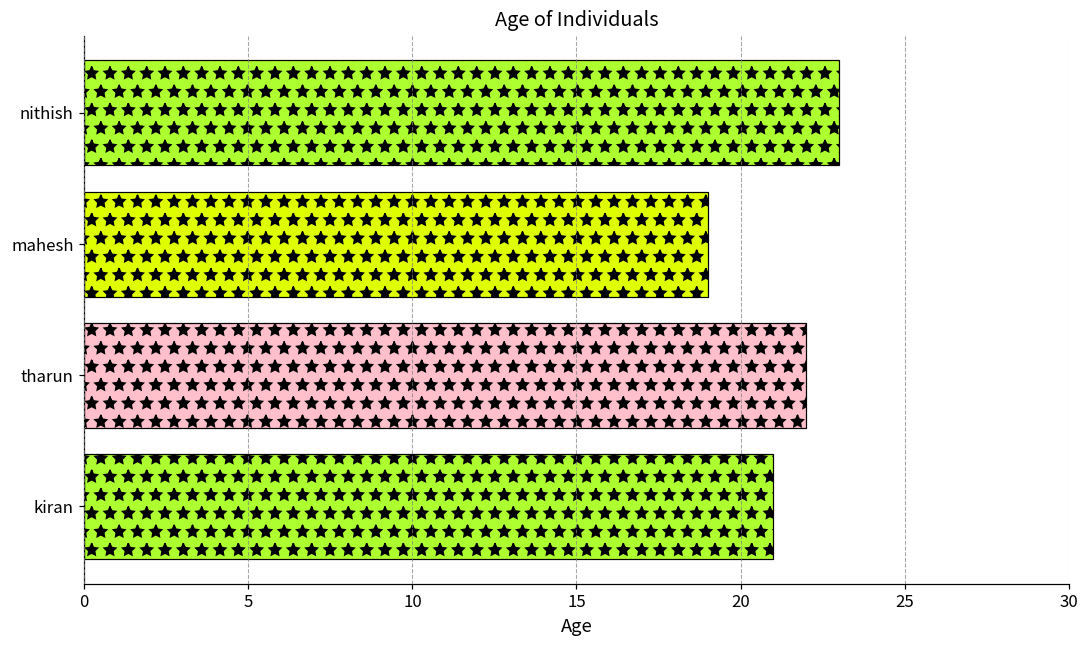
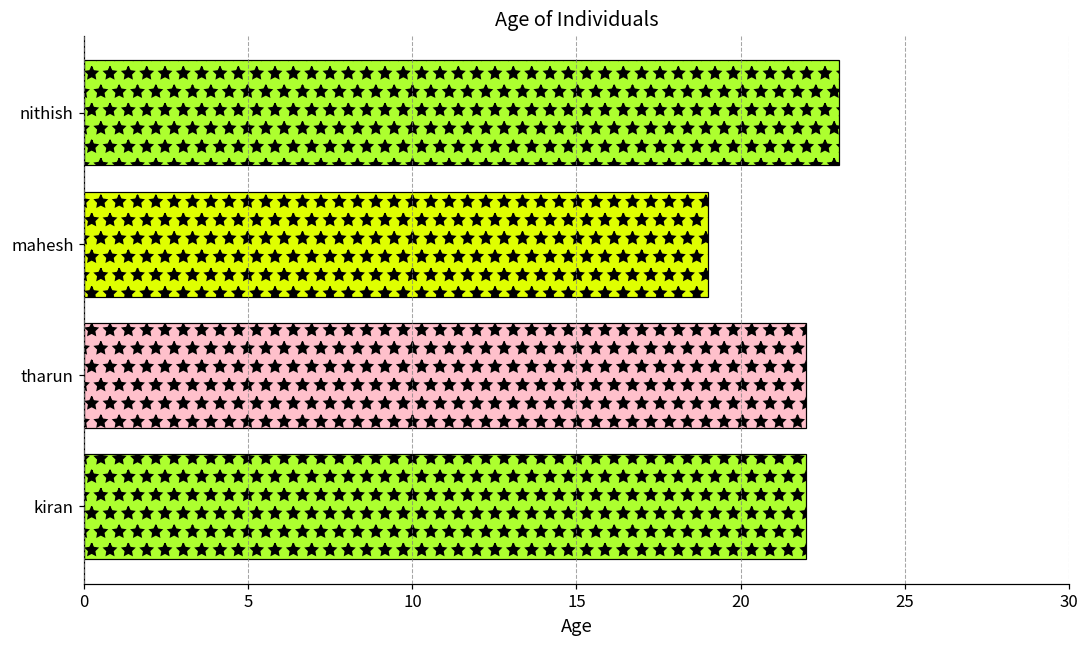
  {
    "nithish": 23,
    "mahesh": 19,
    "tharun": 22,
-   "kiran": 21
+   "kiran": 22
  }
